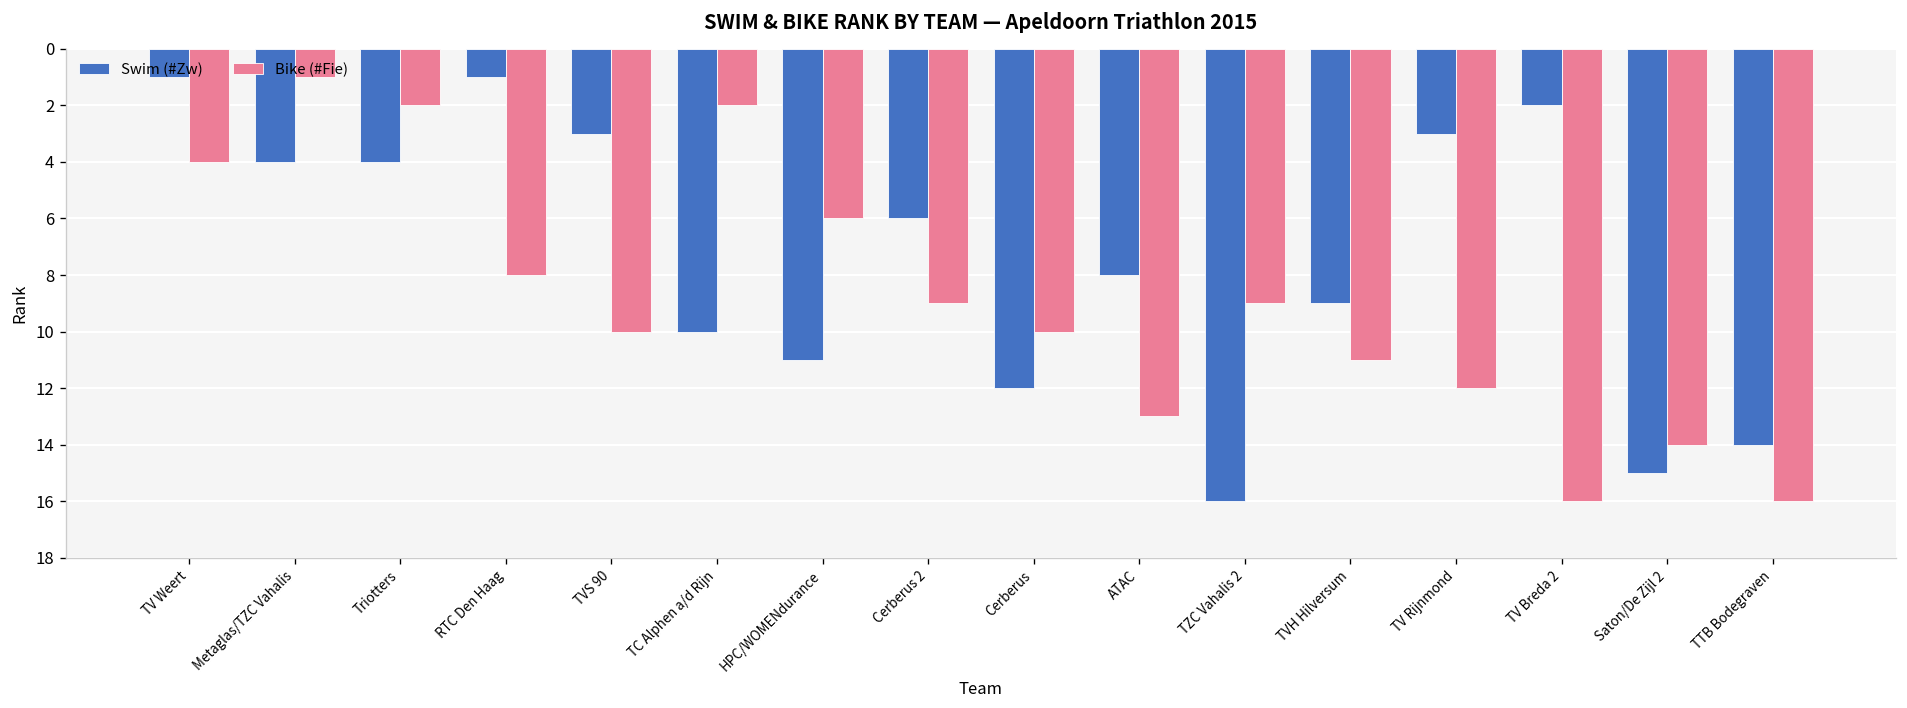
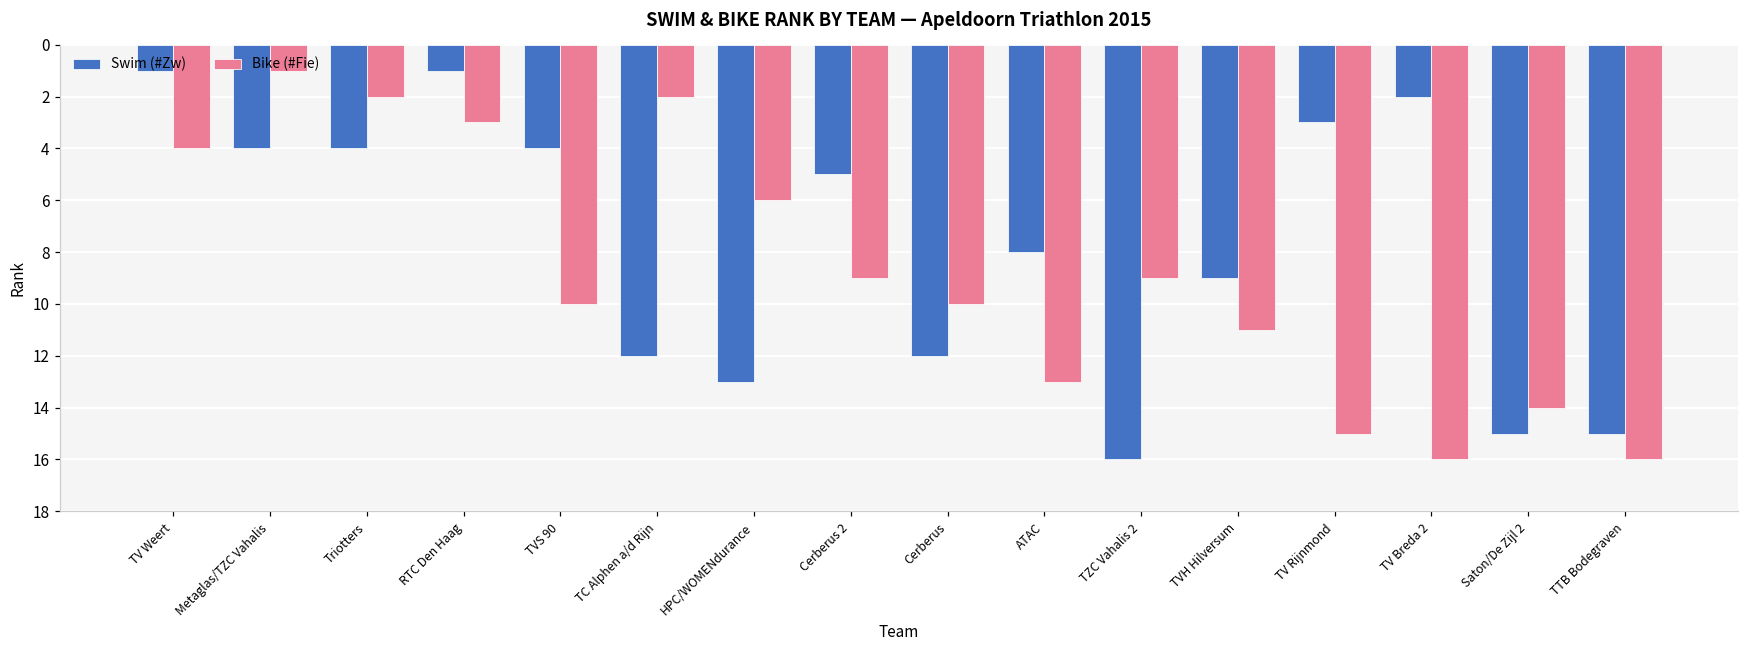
  {
    "Swim (#Zw)": {
      "TV Weert": 1,
      "Metaglas/TZC Vahalis": 4,
      "Triotters": 4,
      "RTC Den Haag": 1,
-     "TVS 90": 3,
-     "TC Alphen a/d Rijn": 10,
-     "HPC/WOMENdurance": 11,
-     "Cerberus 2": 6,
+     "TVS 90": 4,
+     "TC Alphen a/d Rijn": 12,
+     "HPC/WOMENdurance": 13,
+     "Cerberus 2": 5,
      "Cerberus": 12,
      "ATAC": 8,
      "TZC Vahalis 2": 16,
      "TVH Hilversum": 9,
      "TV Rijnmond": 3,
      "TV Breda 2": 2,
      "Saton/De Zijl 2": 15,
-     "TTB Bodegraven": 14
+     "TTB Bodegraven": 15
    },
    "Bike (#Fie)": {
      "TV Weert": 4,
      "Metaglas/TZC Vahalis": 1,
      "Triotters": 2,
-     "RTC Den Haag": 8,
+     "RTC Den Haag": 3,
      "TVS 90": 10,
      "TC Alphen a/d Rijn": 2,
      "HPC/WOMENdurance": 6,
      "Cerberus 2": 9,
      "Cerberus": 10,
      "ATAC": 13,
      "TZC Vahalis 2": 9,
      "TVH Hilversum": 11,
-     "TV Rijnmond": 12,
+     "TV Rijnmond": 15,
      "TV Breda 2": 16,
      "Saton/De Zijl 2": 14,
      "TTB Bodegraven": 16
    }
  }
